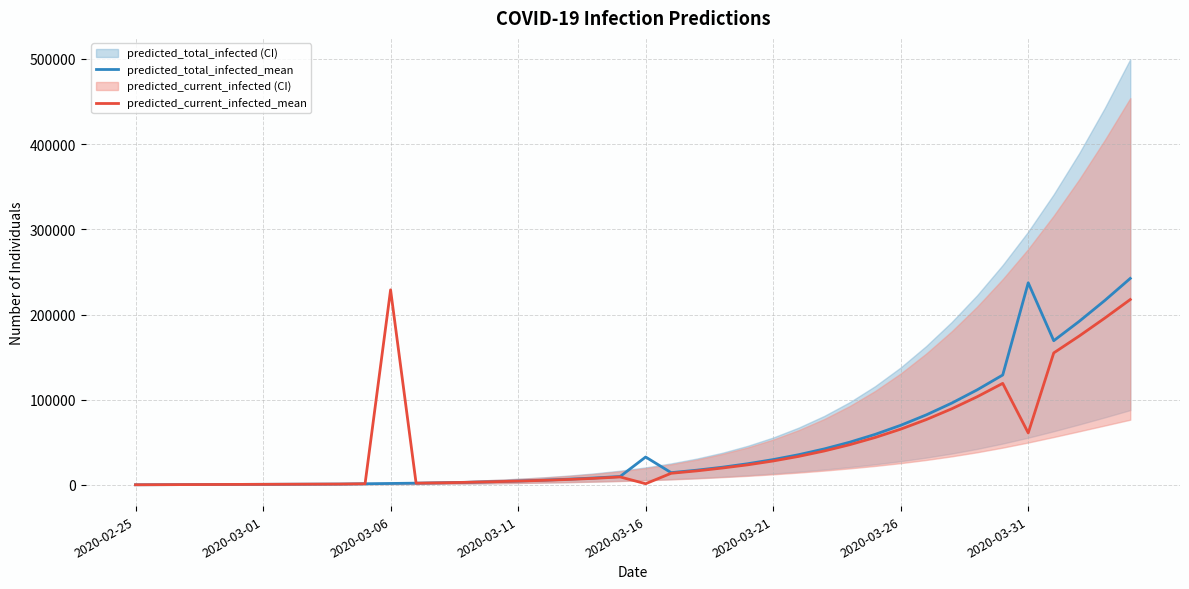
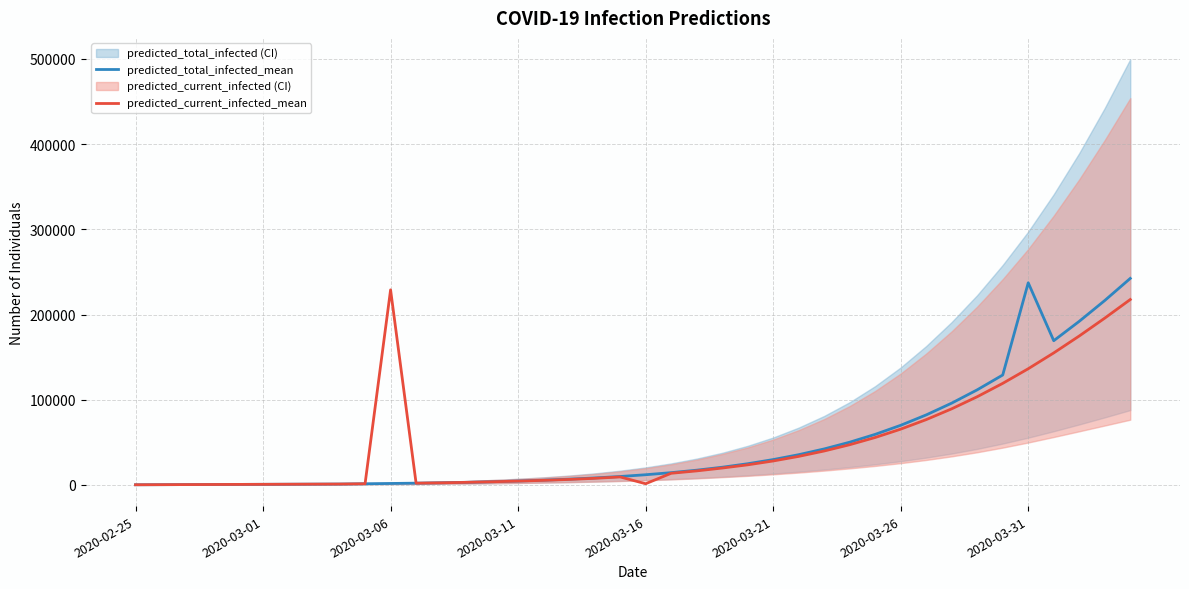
  {
    "predicted_total_infected_mean": {
-     "2020-03-16": 30000,
+     "2020-03-16": 10000,
      "2020-03-26": 70000,
      "2020-03-31": 240000
    },
    "predicted_current_infected_mean": {
      "2020-03-06": 230000,
      "2020-03-16": 0,
      "2020-03-26": 70000,
-     "2020-03-31": 60000
+     "2020-03-31": 140000
    }
  }
